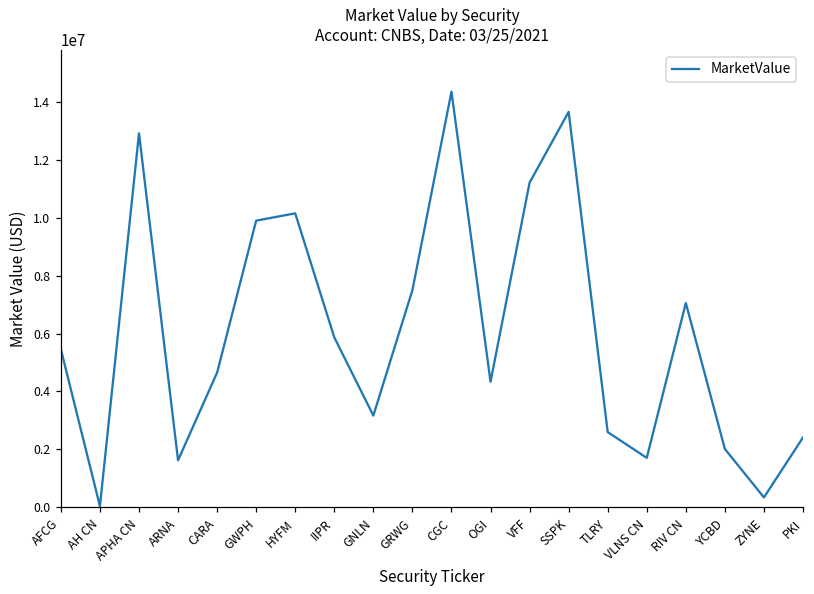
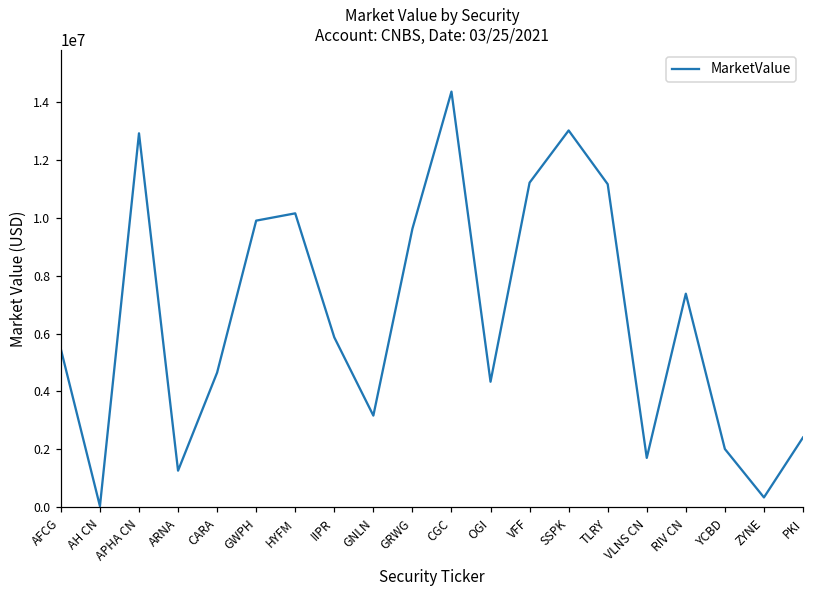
  {
    "AFCG": 5500000,
    "AH CN": 0,
    "APHA CN": 12900000,
-   "ARNA": 1600000,
+   "ARNA": 1300000,
    "CARA": 4600000,
    "GWPH": 9900000,
    "HYFM": 10200000,
    "IIPR": 5900000,
    "GNLN": 3200000,
-   "GRWG": 7500000,
+   "GRWG": 9600000,
    "CGC": 14400000,
    "OGI": 4300000,
    "VFF": 11200000,
-   "SSPK": 13700000,
-   "TLRY": 2600000,
+   "SSPK": 13000000,
+   "TLRY": 11200000,
    "VLNS CN": 1700000,
-   "RIV CN": 7100000,
+   "RIV CN": 7400000,
    "YCBD": 2000000,
    "ZYNE": 300000,
    "PKI": 2400000
  }
